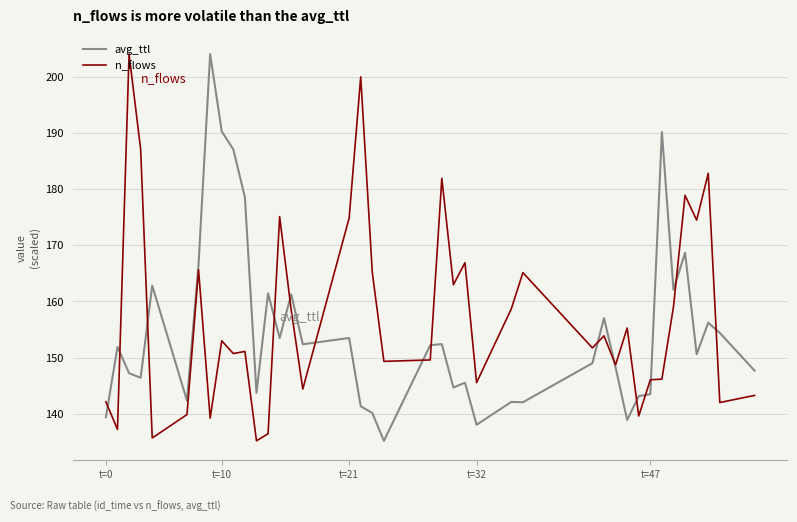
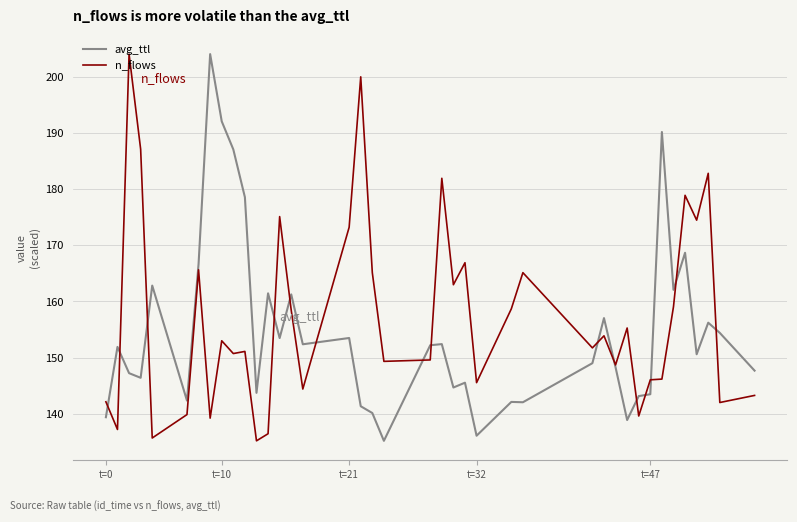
  {
    "avg_ttl": {
      "t=0": 139,
-     "t=10": 190,
+     "t=10": 192,
      "t=21": 153,
-     "t=32": 138,
+     "t=32": 136,
      "t=47": 143
    },
    "n_flows": {
      "t=0": 142,
      "t=10": 153,
-     "t=21": 175,
+     "t=21": 173,
      "t=32": 146,
      "t=47": 146
    }
  }
